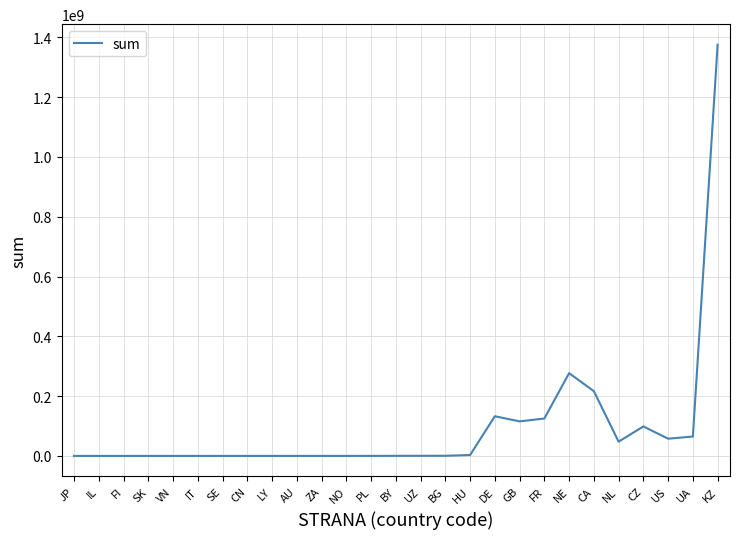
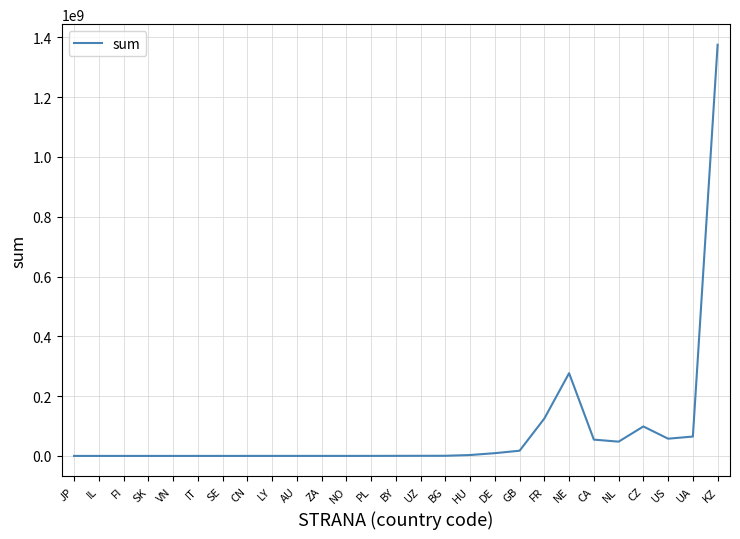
  {
    "JP": 0,
    "IL": 0,
    "FI": 0,
    "SK": 0,
    "VN": 0,
    "IT": 0,
    "SE": 0,
    "CN": 0,
    "LY": 0,
    "AU": 0,
    "ZA": 0,
    "NO": 0,
    "PL": 0,
    "BY": 0,
    "UZ": 0,
    "BG": 0,
    "HU": 0,
-   "DE": 130000000,
-   "GB": 120000000,
+   "DE": 10000000,
+   "GB": 20000000,
    "FR": 130000000,
    "NE": 280000000,
-   "CA": 220000000,
+   "CA": 50000000,
    "NL": 50000000,
    "CZ": 100000000,
    "US": 60000000,
    "UA": 60000000,
    "KZ": 1380000000
  }
